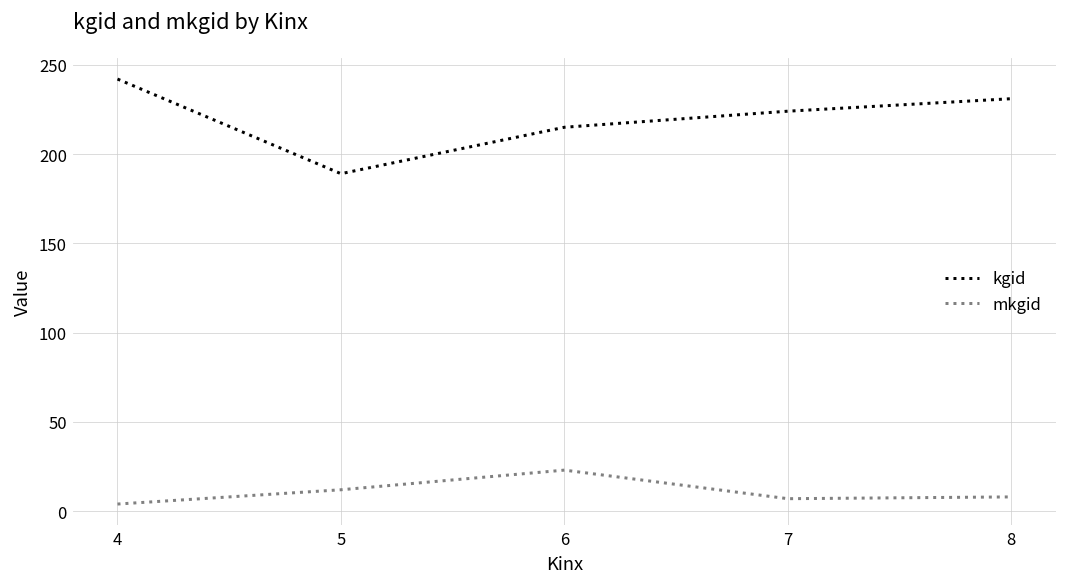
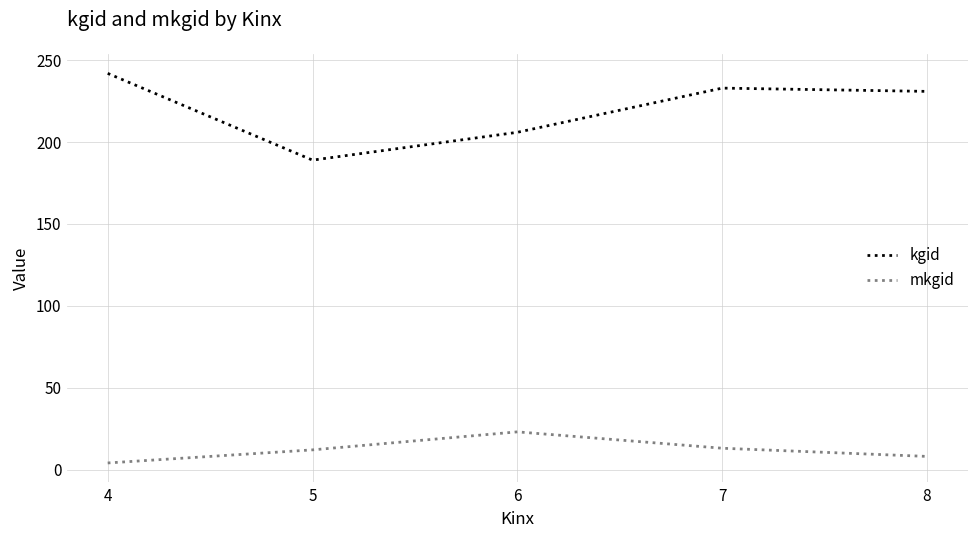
  {
    "kgid": {
      "4": 242,
      "5": 189,
-     "6": 215,
-     "7": 224,
+     "6": 206,
+     "7": 233,
      "8": 231
    },
    "mkgid": {
      "4": 4,
      "5": 12,
      "6": 23,
-     "7": 7,
+     "7": 13,
      "8": 8
    }
  }
